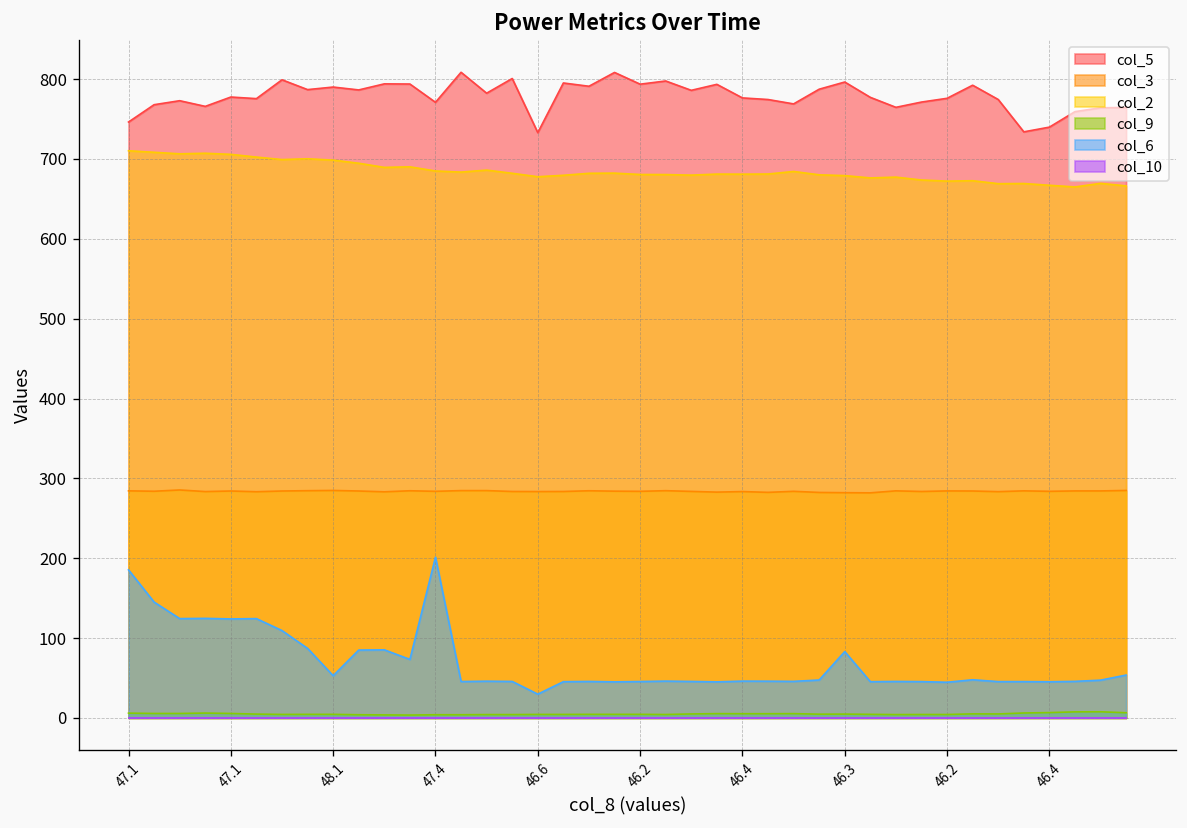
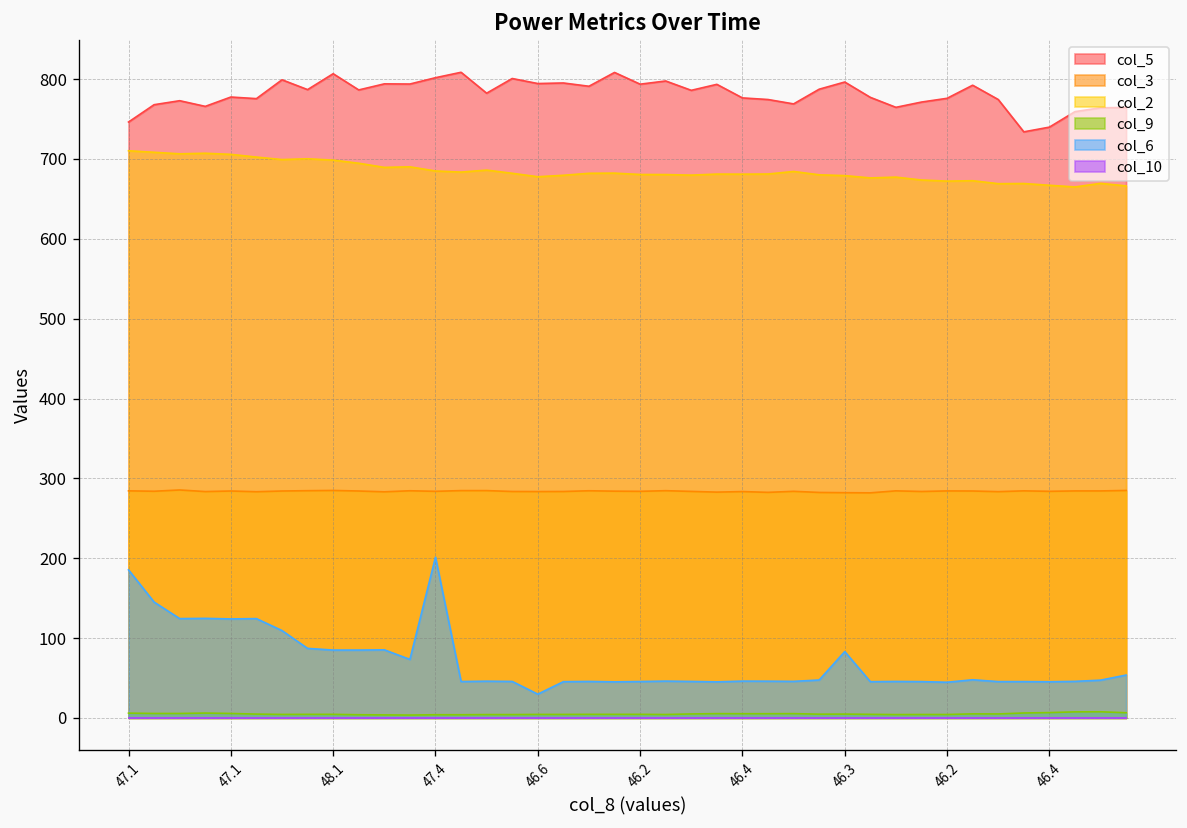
  {
    "col_5": {
-     "48.1": 790,
-     "47.4": 770,
-     "46.6": 730,
+     "48.1": 810,
+     "47.4": 800,
+     "46.6": 790,
      "46.3": 800
    },
    "col_9": {
      "48.1": 0,
      "47.4": 0,
      "46.6": 0,
      "46.3": 0
    },
    "col_6": {
-     "48.1": 50,
+     "48.1": 90,
      "47.4": 200,
      "46.6": 30,
      "46.3": 80
    },
    "col_10": {
      "48.1": 0,
      "47.4": 0,
      "46.6": 0,
      "46.3": 0
    }
  }
